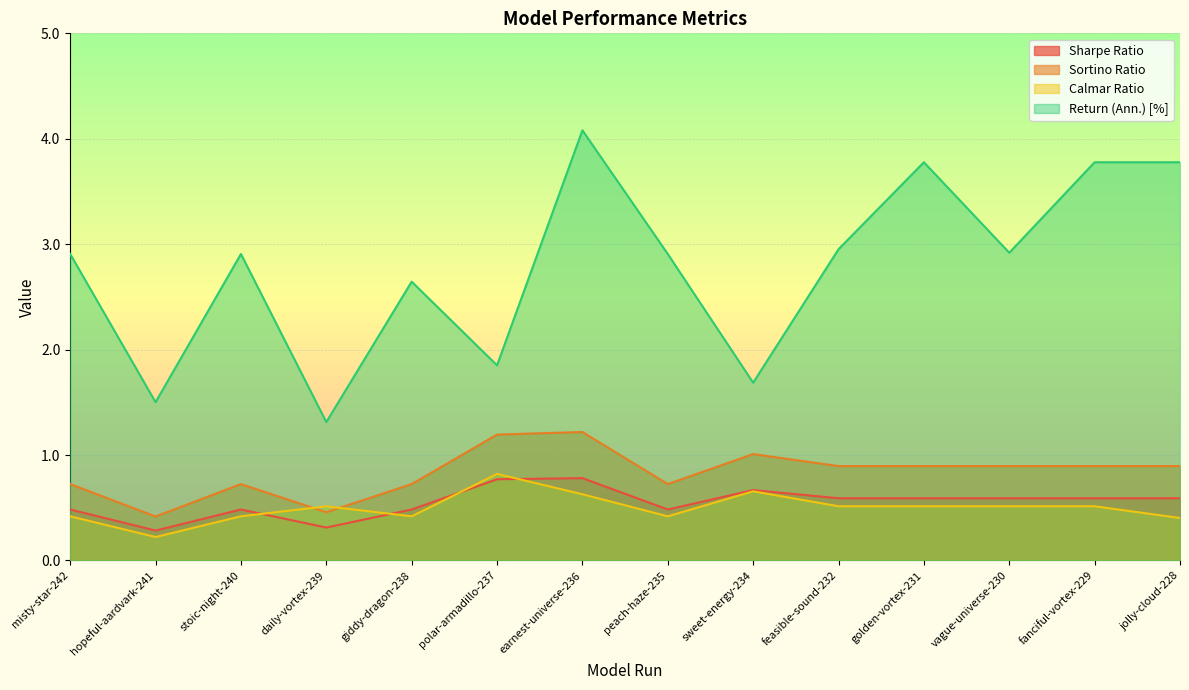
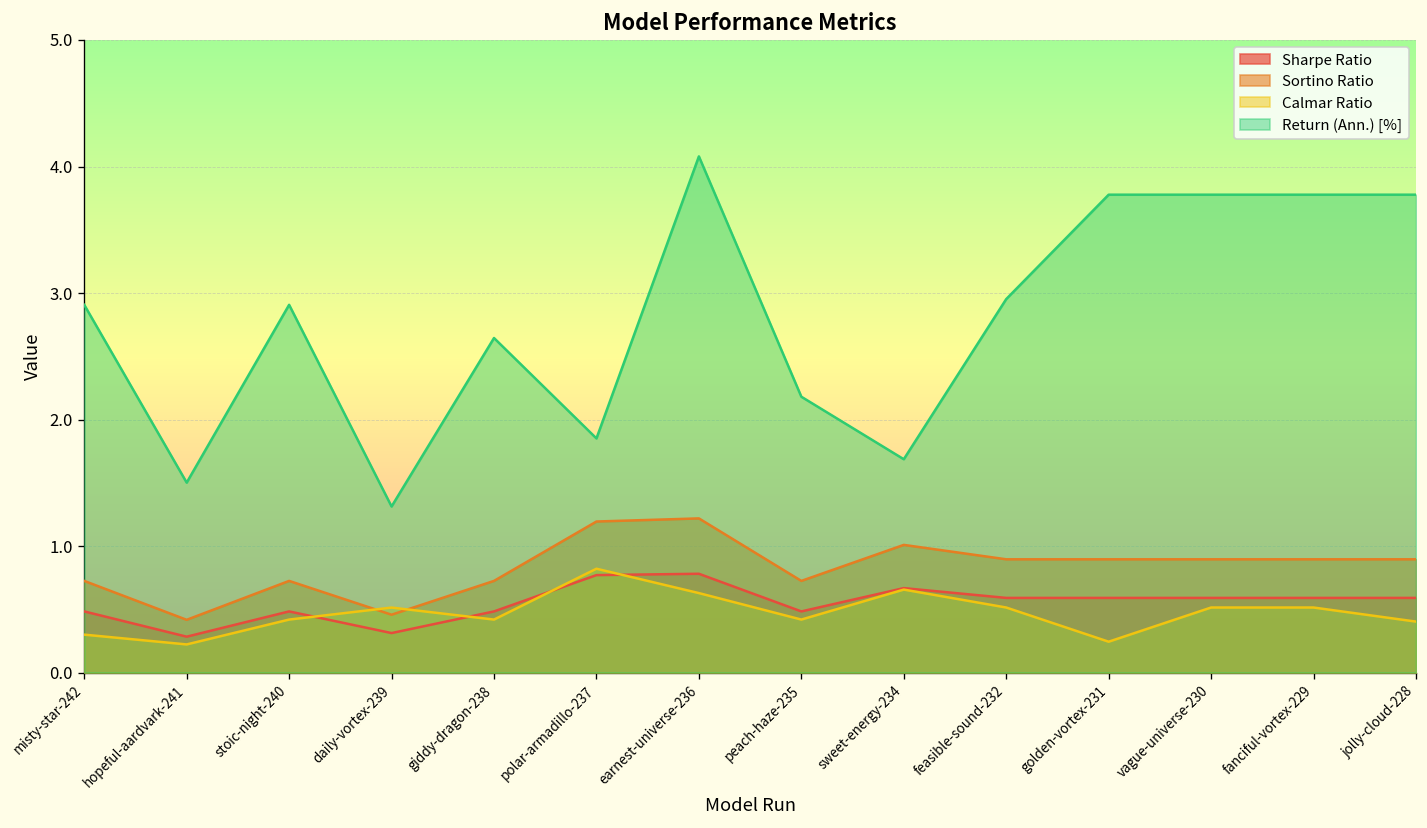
  {
    "Calmar Ratio": {
-     "misty-star-242": 0.42,
+     "misty-star-242": 0.30,
      "hopeful-aardvark-241": 0.22,
      "stoic-night-240": 0.42,
      "daily-vortex-239": 0.51,
      "giddy-dragon-238": 0.42,
      "polar-armadillo-237": 0.82,
      "earnest-universe-236": 0.63,
      "peach-haze-235": 0.42,
      "feasible-sound-232": 0.51,
-     "golden-vortex-231": 0.51,
+     "golden-vortex-231": 0.24,
      "vague-universe-230": 0.51,
      "fanciful-vortex-229": 0.51,
      "jolly-cloud-228": 0.40
    },
    "Return (Ann.) [%]": {
      "misty-star-242": 2.91,
      "hopeful-aardvark-241": 1.50,
      "stoic-night-240": 2.91,
      "daily-vortex-239": 1.31,
      "giddy-dragon-238": 2.64,
      "polar-armadillo-237": 1.85,
      "earnest-universe-236": 4.08,
-     "peach-haze-235": 2.91,
+     "peach-haze-235": 2.18,
      "sweet-energy-234": 1.69,
      "feasible-sound-232": 2.95,
      "golden-vortex-231": 3.78,
-     "vague-universe-230": 2.92,
+     "vague-universe-230": 3.78,
      "fanciful-vortex-229": 3.78,
      "jolly-cloud-228": 3.78
    }
  }
